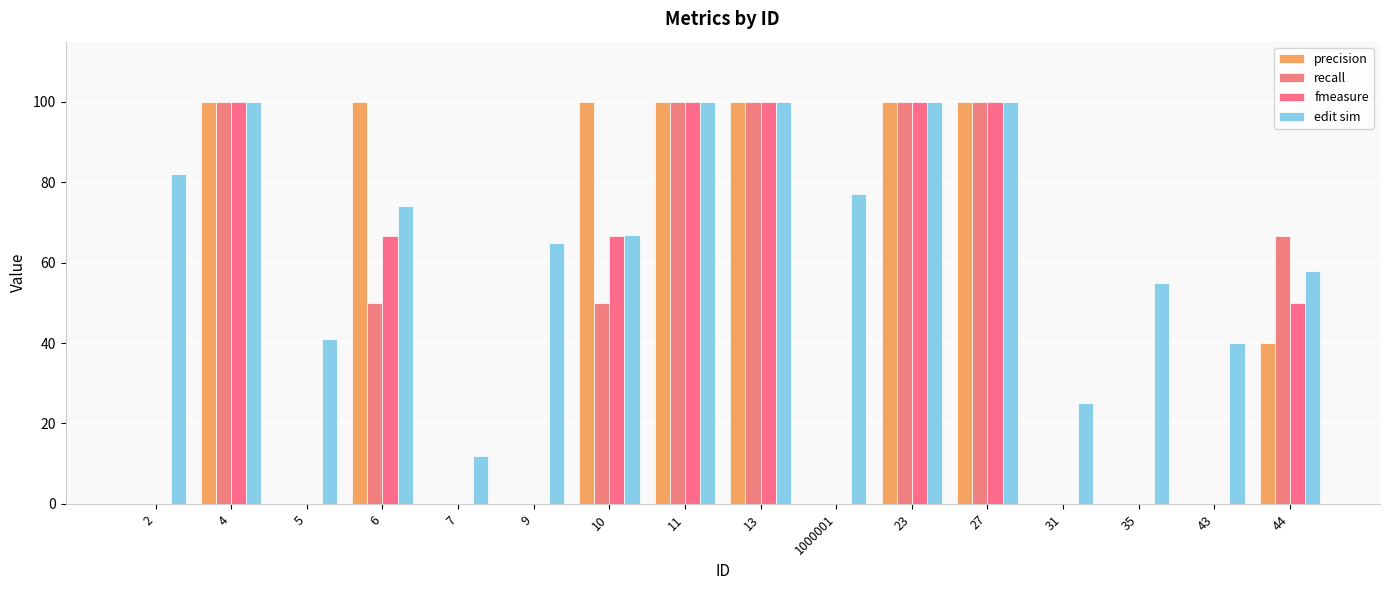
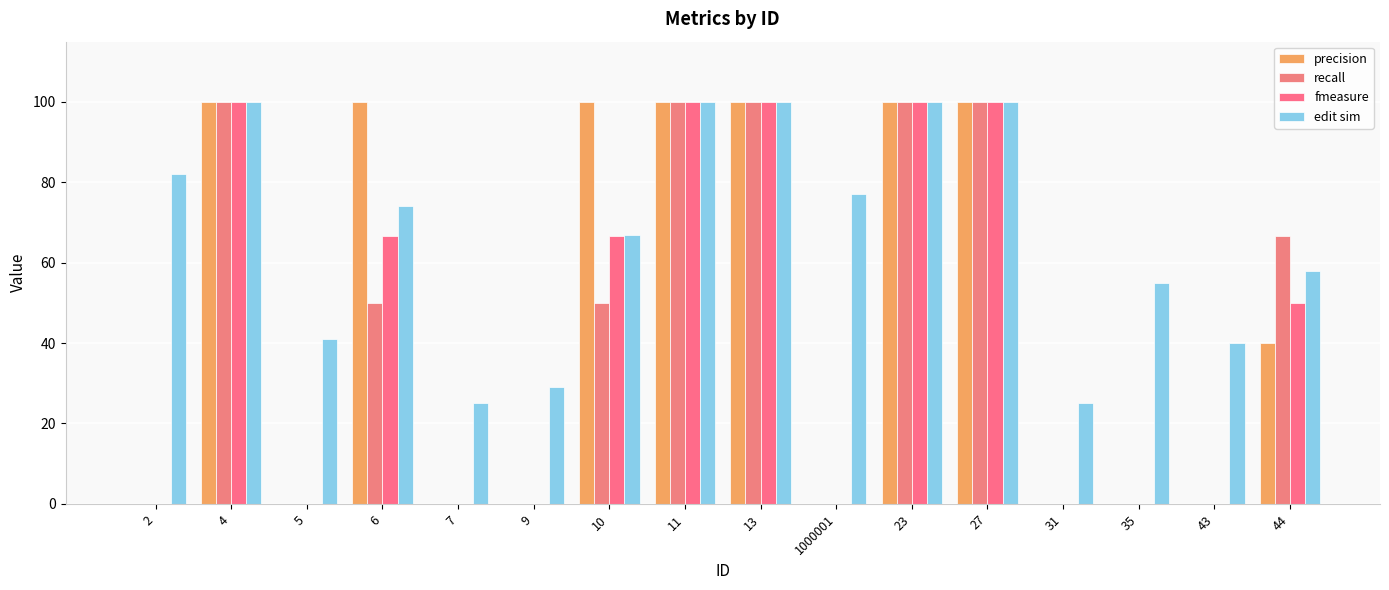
  {
    "edit sim": {
      "2": 82,
      "4": 100,
      "5": 41,
      "6": 74,
-     "7": 12,
-     "9": 65,
+     "7": 25,
+     "9": 29,
      "10": 67,
      "11": 100,
      "13": 100,
      "1000001": 77,
      "23": 100,
      "27": 100,
      "31": 25,
      "35": 55,
      "43": 40,
      "44": 58
    }
  }
